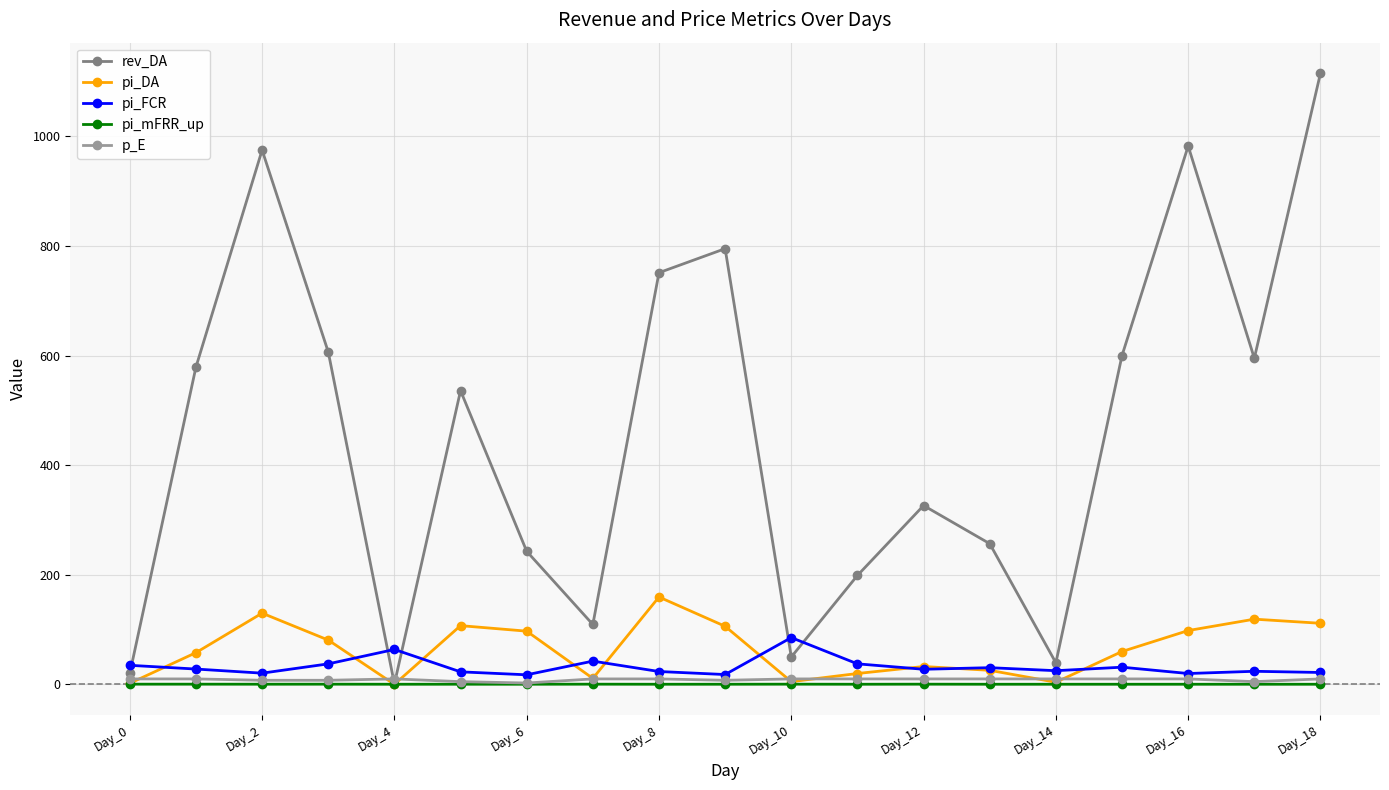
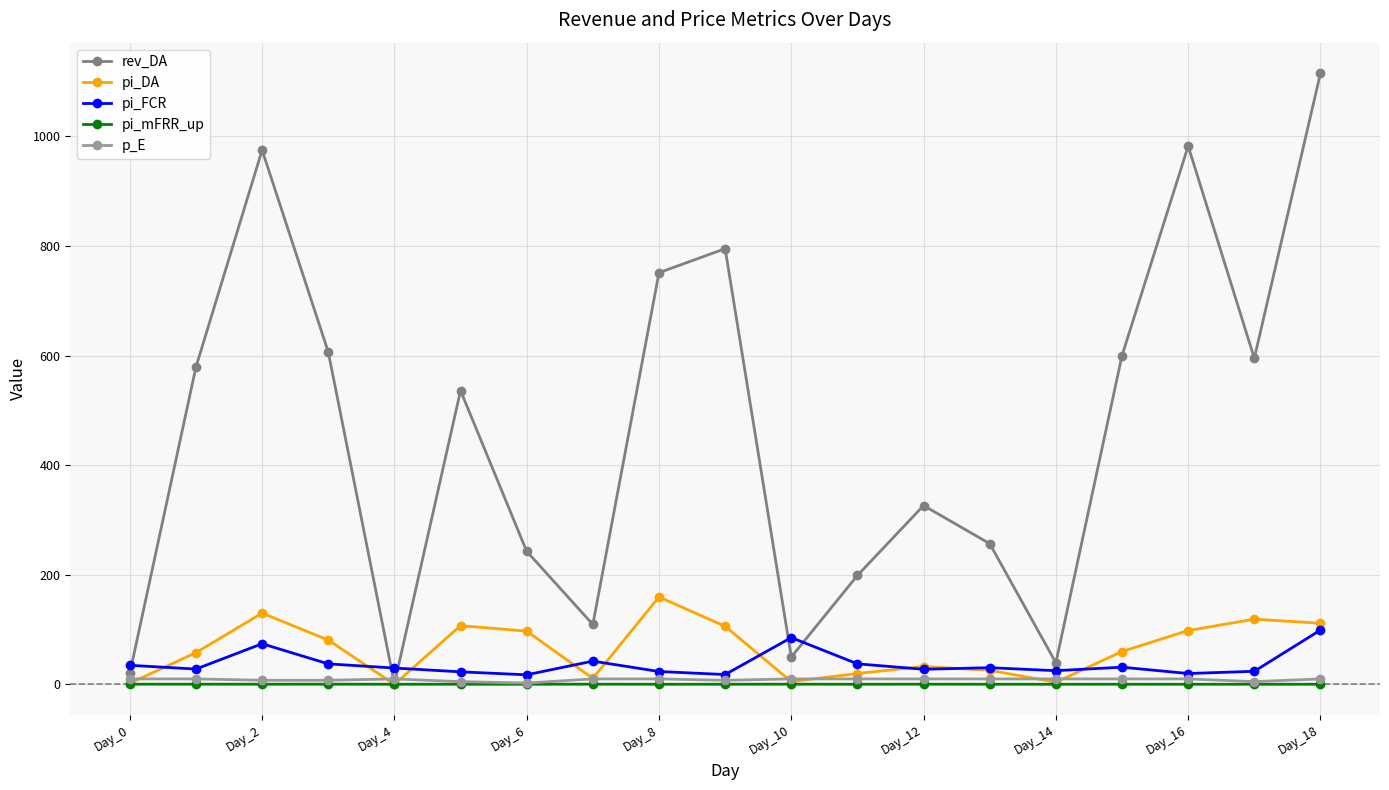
  {
    "pi_DA": {
      "Day_2": 130,
      "Day_6": 100,
      "Day_8": 160,
      "Day_12": 30,
      "Day_16": 100,
      "Day_18": 110
    },
    "pi_FCR": {
      "Day_0": 30,
-     "Day_2": 20,
-     "Day_4": 60,
+     "Day_2": 70,
+     "Day_4": 30,
      "Day_6": 20,
      "Day_8": 20,
      "Day_10": 90,
      "Day_12": 30,
      "Day_14": 30,
      "Day_16": 20,
-     "Day_18": 20
+     "Day_18": 100
    },
    "pi_mFRR_up": {
      "Day_2": 0,
      "Day_8": 0,
      "Day_12": 0,
      "Day_16": 0,
      "Day_18": 0
    }
  }
